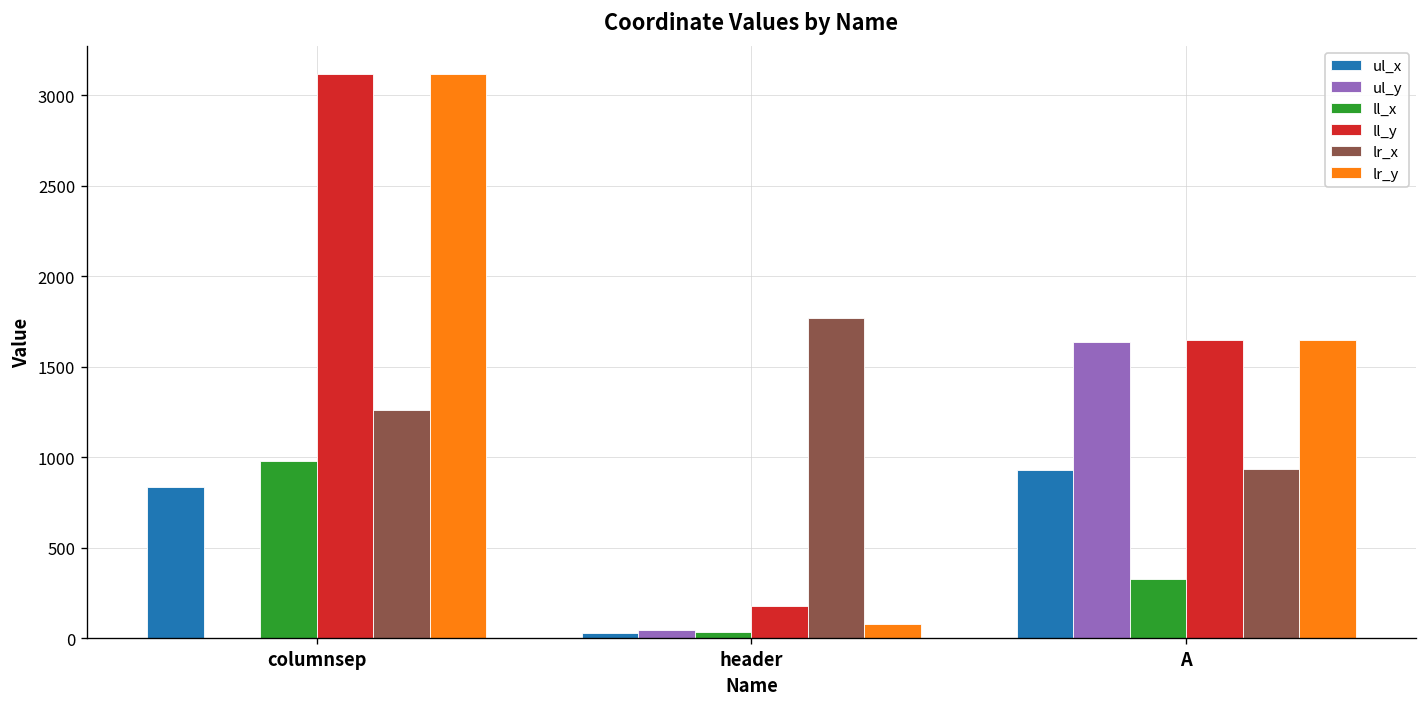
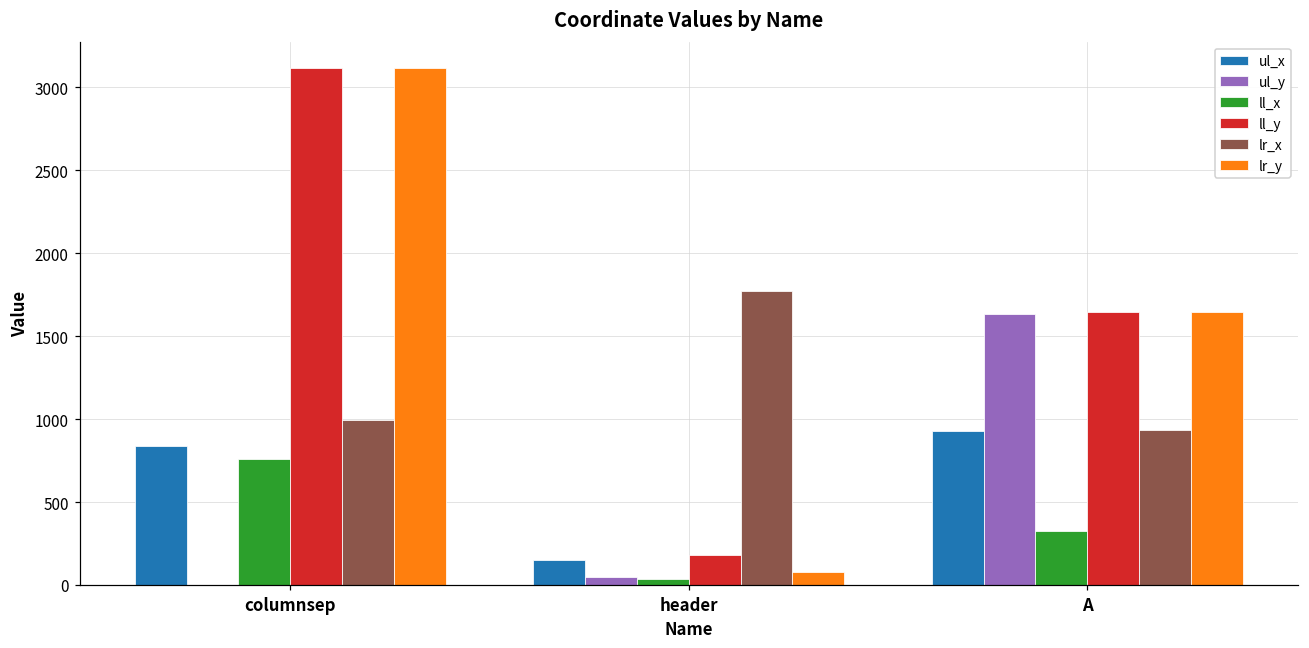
  {
    "ul_x": {
      "columnsep": 840,
-     "header": 30,
+     "header": 150,
      "A": 930
    },
    "ul_y": {
      "columnsep": 0,
      "header": 50,
      "A": 1640
    },
    "ll_x": {
-     "columnsep": 980,
+     "columnsep": 760,
      "header": 40,
      "A": 330
    },
    "ll_y": {
      "columnsep": 3120,
      "header": 180,
      "A": 1650
    },
    "lr_x": {
-     "columnsep": 1260,
+     "columnsep": 990,
      "header": 1770,
      "A": 940
    },
    "lr_y": {
      "columnsep": 3120,
      "header": 80,
      "A": 1650
    }
  }
